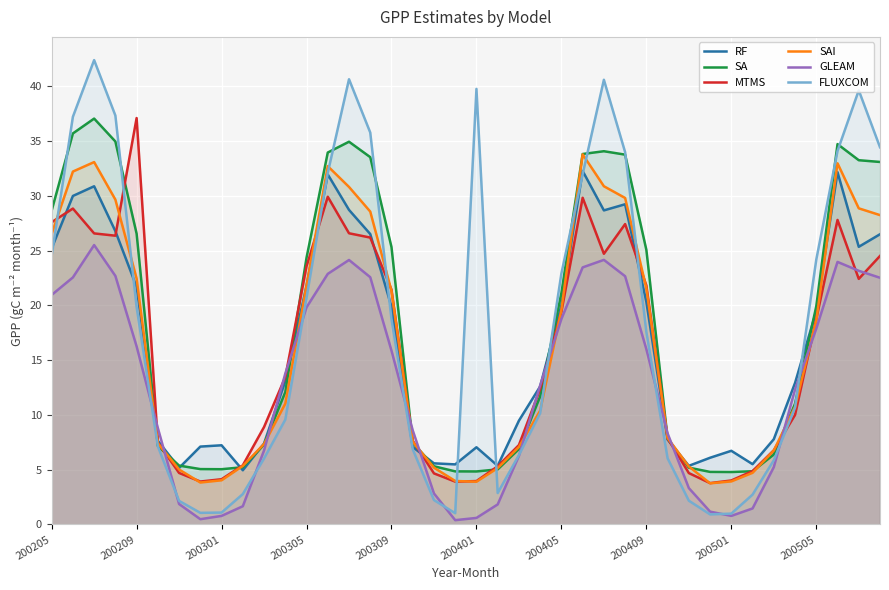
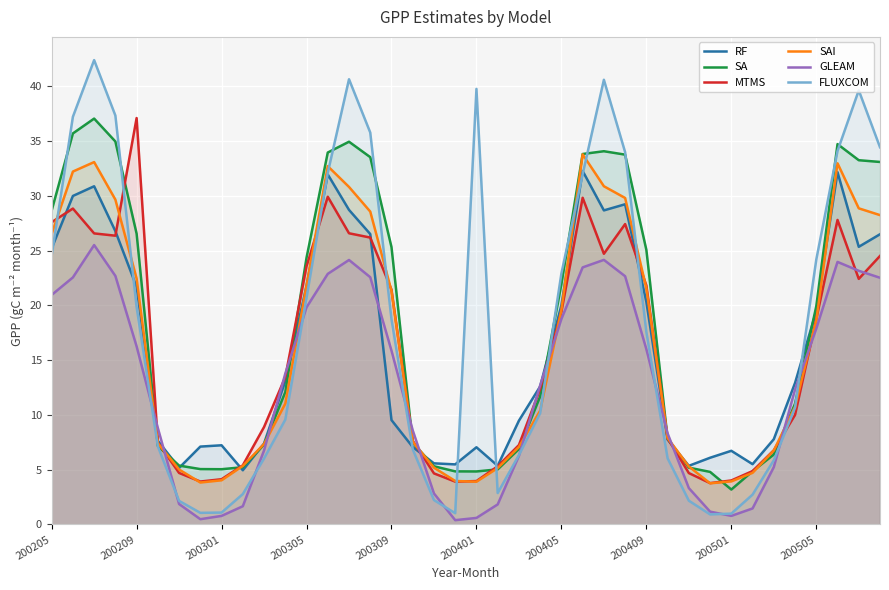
  {
    "RF": {
      "200205": 25.2,
      "200209": 21.7,
      "200301": 7.2,
-     "200309": 19.9,
+     "200309": 9.5,
      "200401": 7.0,
      "200405": 20.0,
      "200409": 20.3,
      "200501": 6.7,
      "200505": 19.5
    },
    "SA": {
      "200205": 28.7,
      "200209": 26.5,
      "200301": 5.0,
      "200305": 24.3,
      "200309": 25.3,
      "200401": 4.8,
-     "200405": 21.1,
+     "200405": 21.9,
      "200409": 25.1,
-     "200501": 4.8,
+     "200501": 3.2,
      "200505": 19.9
    },
    "MTMS": {
      "200205": 27.6,
      "200209": 37.1,
      "200305": 23.6,
      "200409": 21.8
    },
    "SAI": {
      "200205": 26.5,
      "200209": 22.4,
      "200409": 21.5
    },
    "GLEAM": {
      "200205": 20.9,
      "200209": 16.3,
      "200301": 0.8,
      "200305": 19.8,
      "200309": 15.9,
      "200401": 0.6,
      "200405": 18.8,
      "200409": 16.0,
      "200505": 17.9
    },
    "FLUXCOM": {
      "200205": 24.5,
      "200209": 19.8,
      "200301": 1.1,
      "200305": 20.7,
      "200309": 18.7,
      "200401": 39.8,
      "200405": 22.9,
      "200409": 17.6,
      "200505": 24.2
    }
  }
